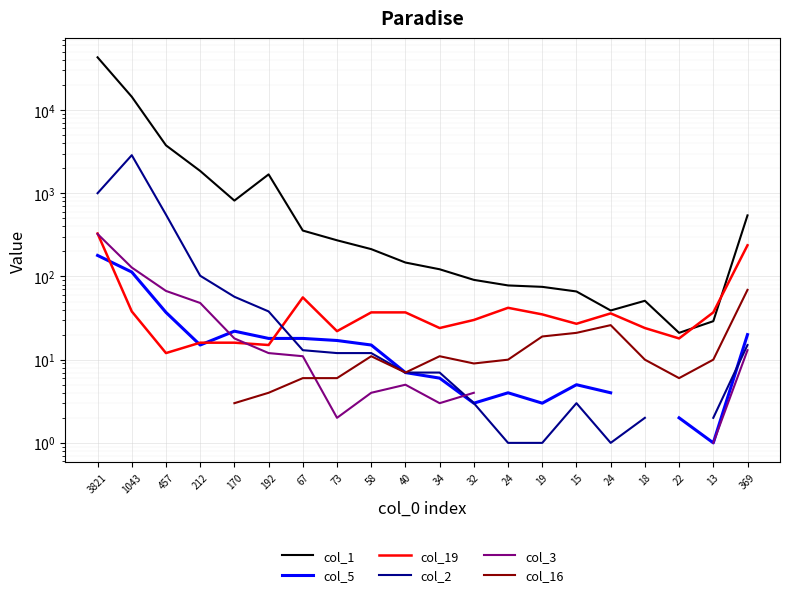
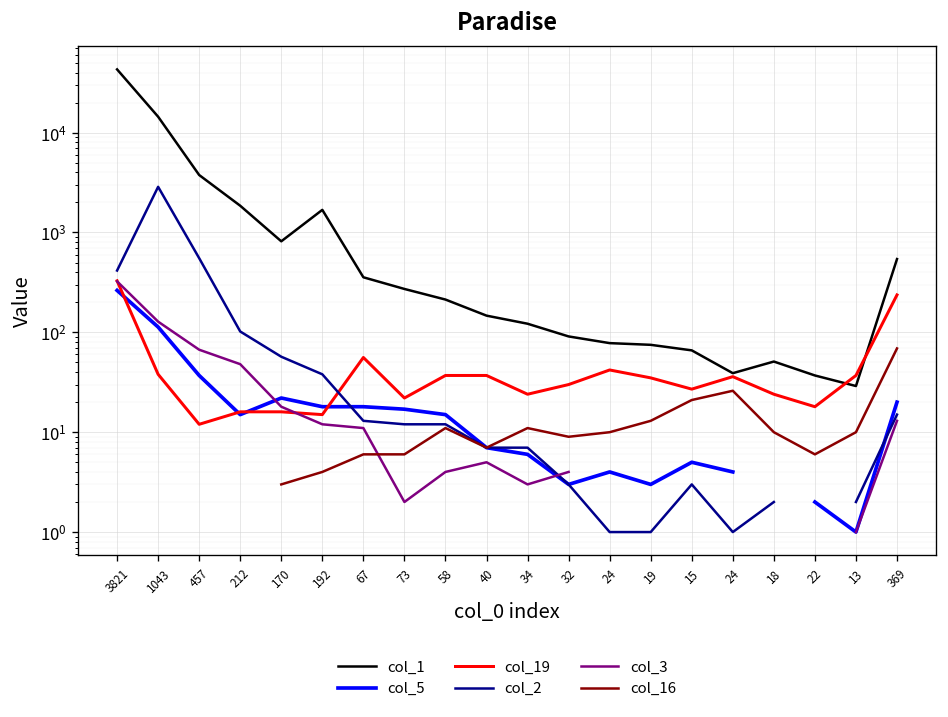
  {
    "col_1": {
      "3821": 40000,
      "1043": 14000,
      "457": 4000,
      "212": 1900,
      "170": 800,
      "192": 1700,
      "67": 360,
      "73": 270,
      "58": 210,
      "40": 150,
      "34": 120,
      "32": 90,
      "19": 80,
      "15": 70,
      "18": 50,
-     "22": 21,
+     "22": 40,
      "13": 29,
      "369": 500
    },
    "col_5": {
-     "3821": 180,
+     "3821": 260,
      "1043": 110,
      "457": 40,
      "170": 22,
      "192": 18,
      "67": 18,
      "73": 17,
      "58": 15,
      "34": 6,
      "19": 3,
      "15": 5,
      "22": 2,
      "369": 20
    },
    "col_19": {
      "1043": 40,
      "457": 12,
      "170": 16,
      "192": 15,
      "67": 60,
      "73": 22,
      "58": 40,
      "40": 40,
      "34": 24,
      "32": 30,
      "19": 35,
      "15": 27,
      "18": 24,
      "22": 18,
      "13": 40,
      "369": 240
    },
    "col_2": {
-     "3821": 1000,
+     "3821": 400,
      "1043": 2900,
      "457": 600,
      "212": 100,
      "170": 60,
      "192": 40,
      "67": 13,
      "73": 12,
      "58": 12,
      "34": 7,
      "15": 3,
      "18": 2,
      "13": 2,
      "369": 15
    },
    "col_3": {
      "1043": 130,
      "457": 70,
      "212": 50,
      "170": 18,
      "192": 12,
      "67": 11,
      "73": 2,
      "58": 4,
      "40": 5,
      "34": 3,
      "32": 4,
      "369": 13
    },
    "col_16": {
      "3821": 5,
      "170": 3,
      "192": 4,
      "67": 6,
      "73": 6,
      "58": 11,
      "34": 11,
      "32": 9,
-     "19": 19,
+     "19": 13,
      "15": 21,
      "18": 10,
      "22": 6,
      "13": 10,
      "369": 70
    }
  }
